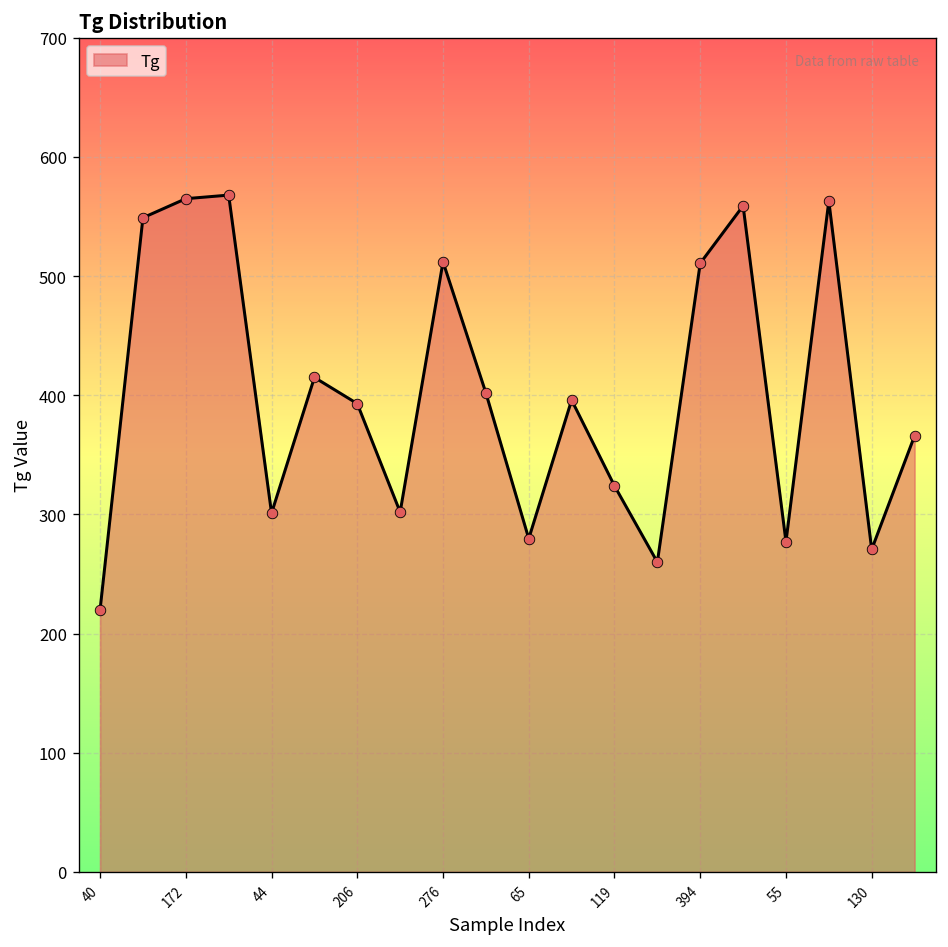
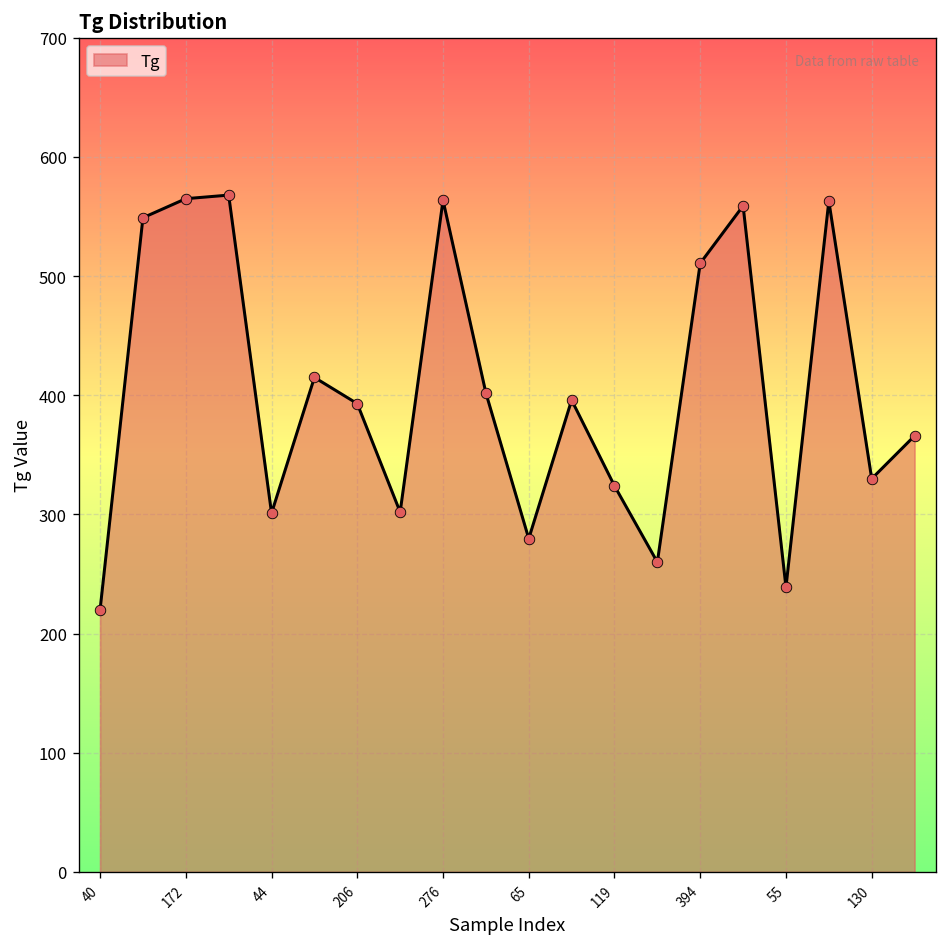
  {
    "40": 220,
    "172": 570,
    "44": 300,
    "206": 390,
-   "276": 510,
+   "276": 560,
    "65": 280,
    "119": 320,
    "394": 510,
-   "55": 280,
-   "130": 270
+   "55": 240,
+   "130": 330
  }
